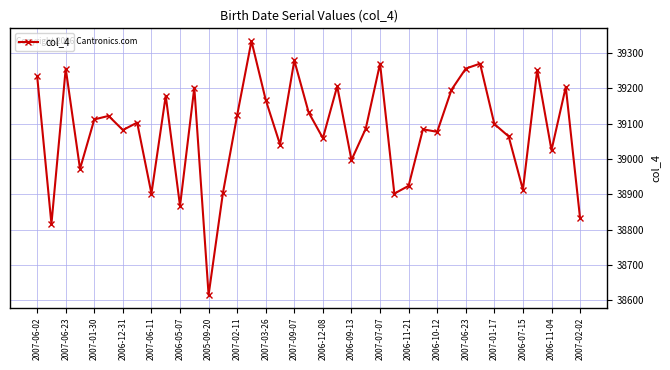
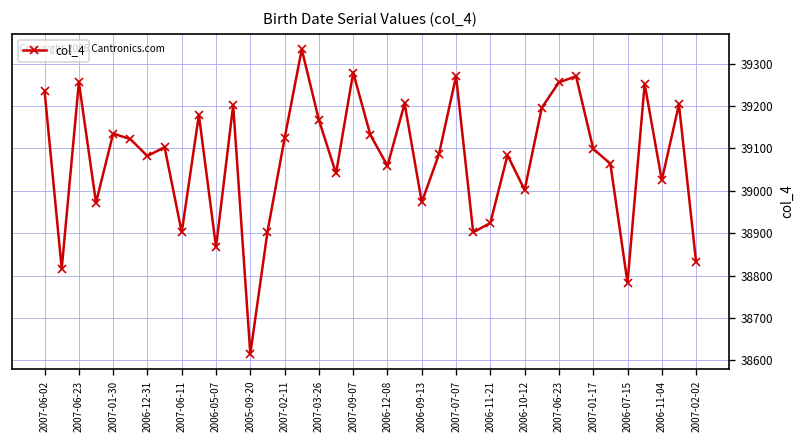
  {
    "2007-06-02": 39240,
-   "2007-01-30": 39110,
+   "2007-01-30": 39140,
    "2006-12-31": 39080,
    "2007-06-11": 38900,
    "2006-05-07": 38870,
    "2005-09-20": 38620,
    "2007-02-11": 39120,
    "2007-03-26": 39170,
    "2007-09-07": 39280,
    "2006-12-08": 39060,
-   "2006-09-13": 39000,
+   "2006-09-13": 38970,
    "2006-11-21": 38920,
-   "2006-10-12": 39080,
+   "2006-10-12": 39000,
    "2007-01-17": 39100,
-   "2006-07-15": 38910,
+   "2006-07-15": 38780,
    "2006-11-04": 39030,
    "2007-02-02": 38830
  }
